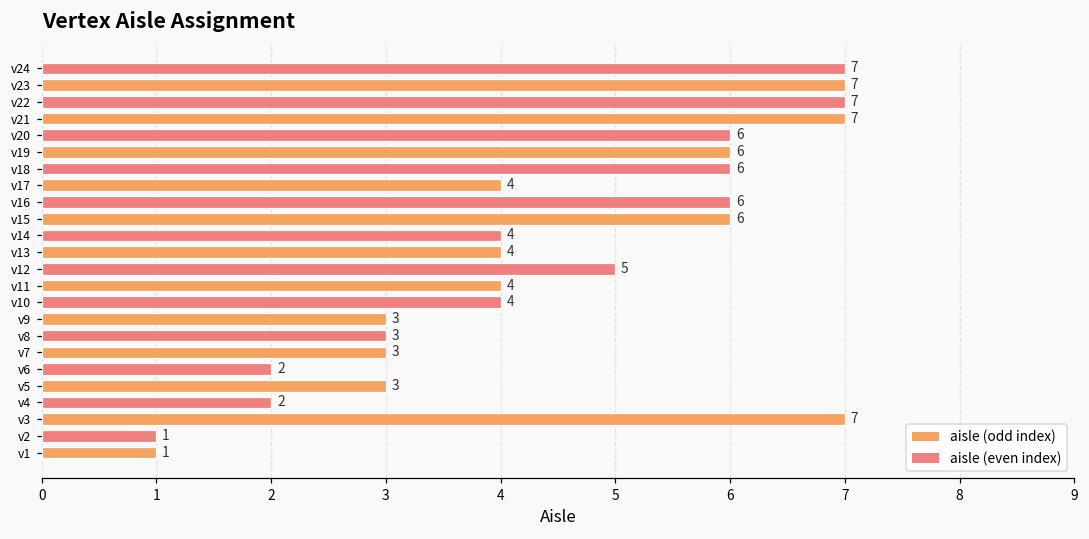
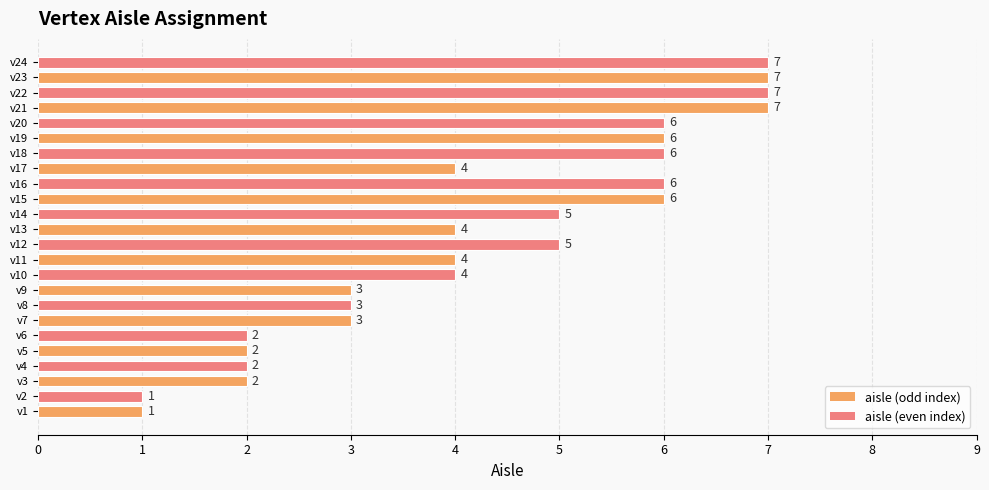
  {
    "v24": 7,
    "v23": 7,
    "v22": 7,
    "v21": 7,
    "v20": 6,
    "v19": 6,
    "v18": 6,
    "v17": 4,
    "v16": 6,
    "v15": 6,
-   "v14": 4,
+   "v14": 5,
    "v13": 4,
    "v12": 5,
    "v11": 4,
    "v10": 4,
    "v9": 3,
    "v8": 3,
    "v7": 3,
    "v6": 2,
-   "v5": 3,
+   "v5": 2,
    "v4": 2,
-   "v3": 7,
+   "v3": 2,
    "v2": 1,
    "v1": 1
  }
